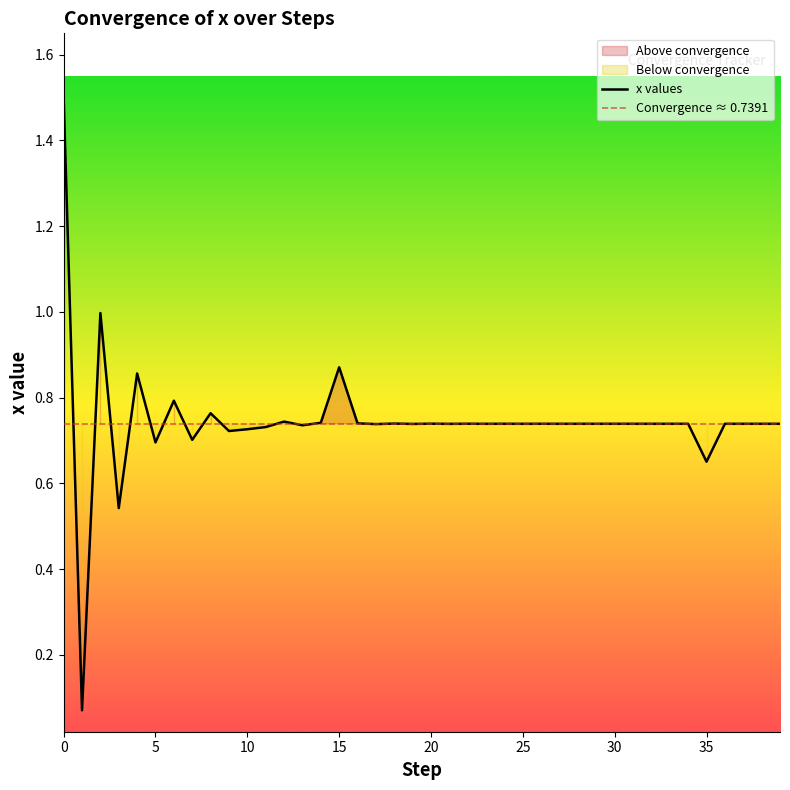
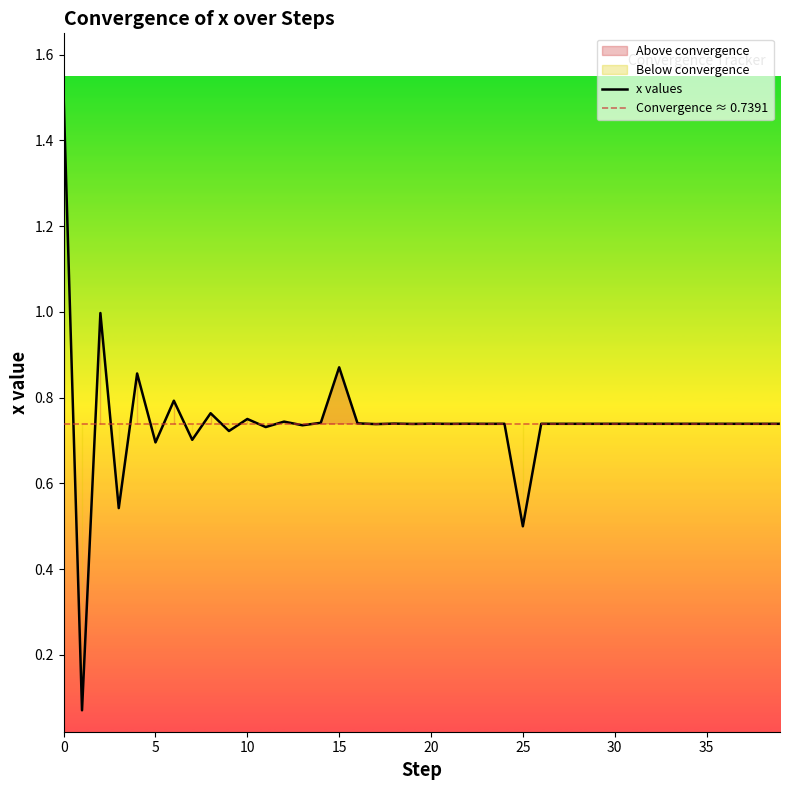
  {
    "0": 1.50,
    "5": 0.70,
-   "10": 0.73,
+   "10": 0.75,
    "15": 0.87,
    "20": 0.74,
-   "25": 0.74,
+   "25": 0.50,
    "30": 0.74,
-   "35": 0.65
+   "35": 0.74
  }
